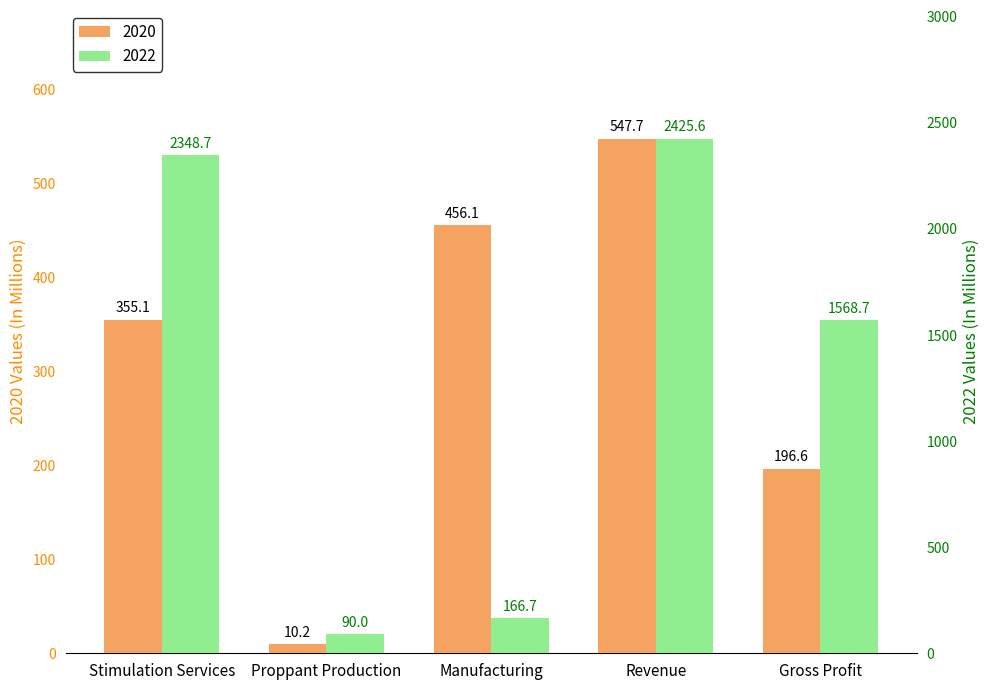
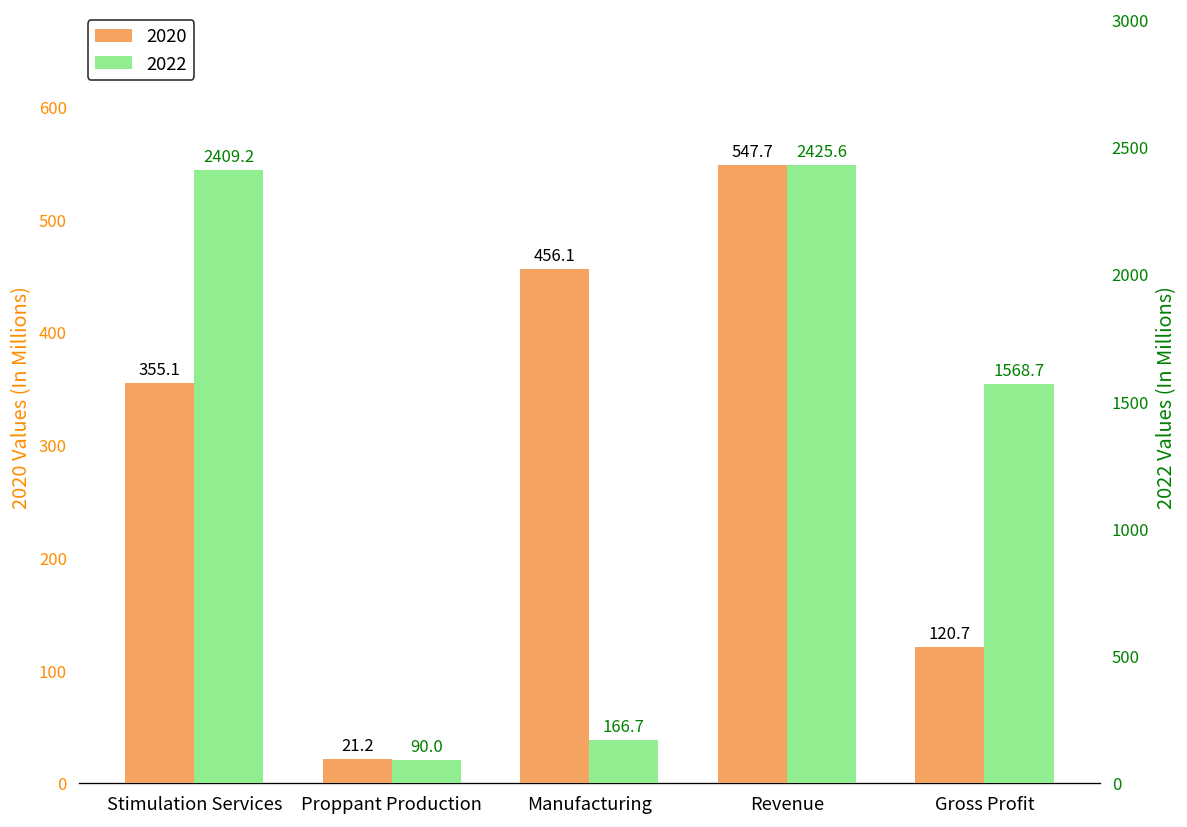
  {
    "2020": {
      "Stimulation Services": 355.1,
-     "Proppant Production": 10.2,
+     "Proppant Production": 21.2,
      "Manufacturing": 456.1,
      "Revenue": 547.7,
-     "Gross Profit": 196.6
+     "Gross Profit": 120.7
    },
    "2022": {
-     "Stimulation Services": 2348.7,
+     "Stimulation Services": 2409.2,
      "Proppant Production": 90.0,
      "Manufacturing": 166.7,
      "Revenue": 2425.6,
      "Gross Profit": 1568.7
    }
  }
